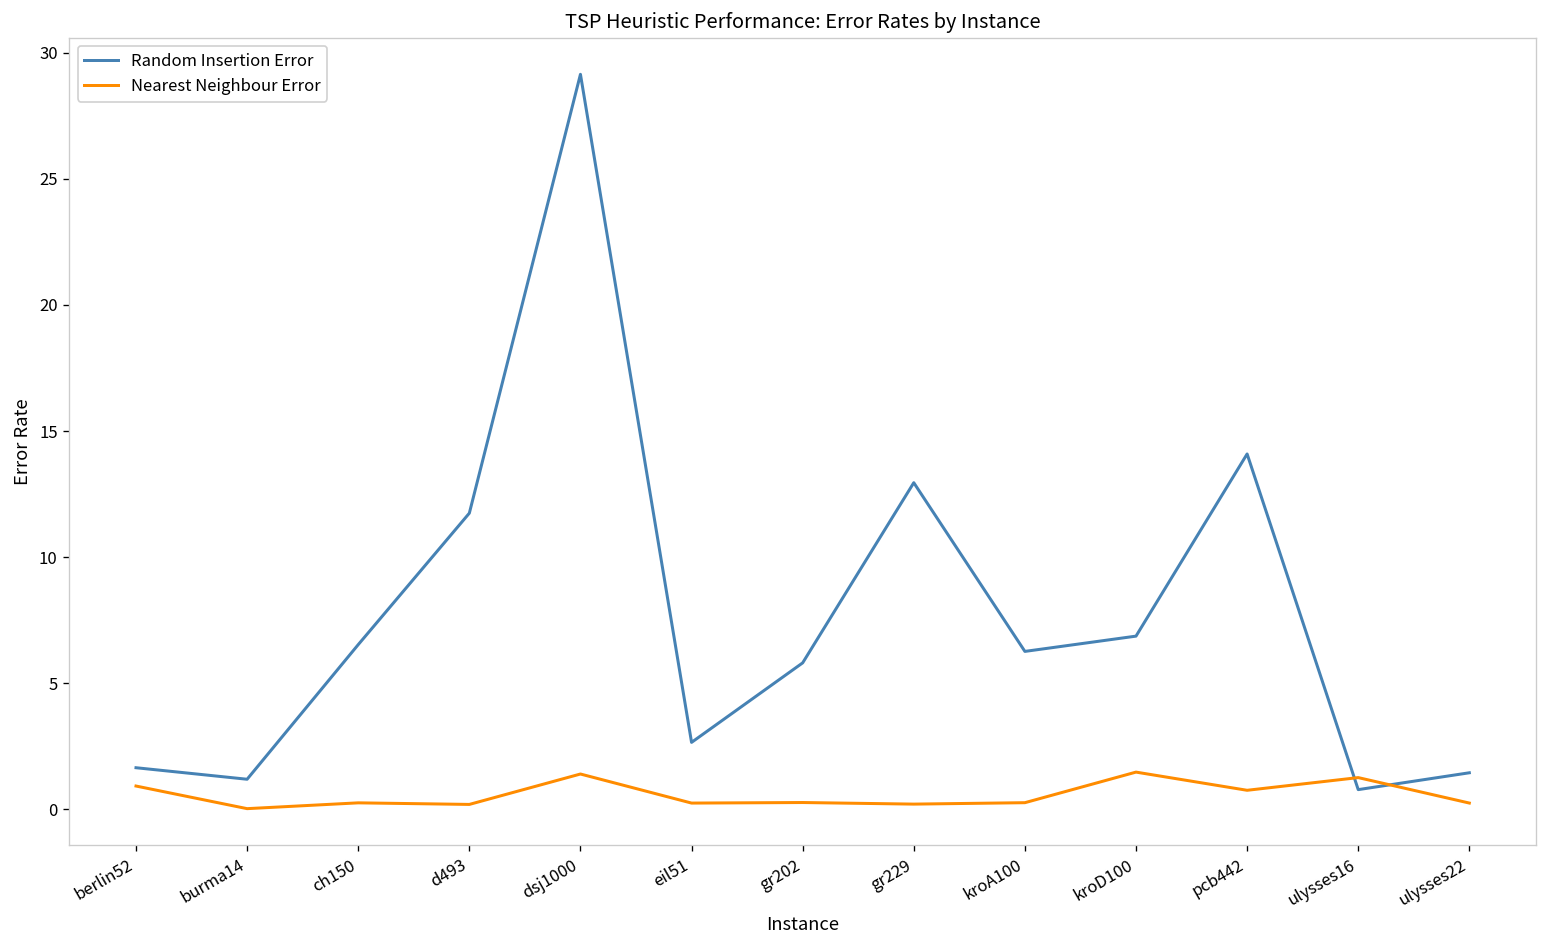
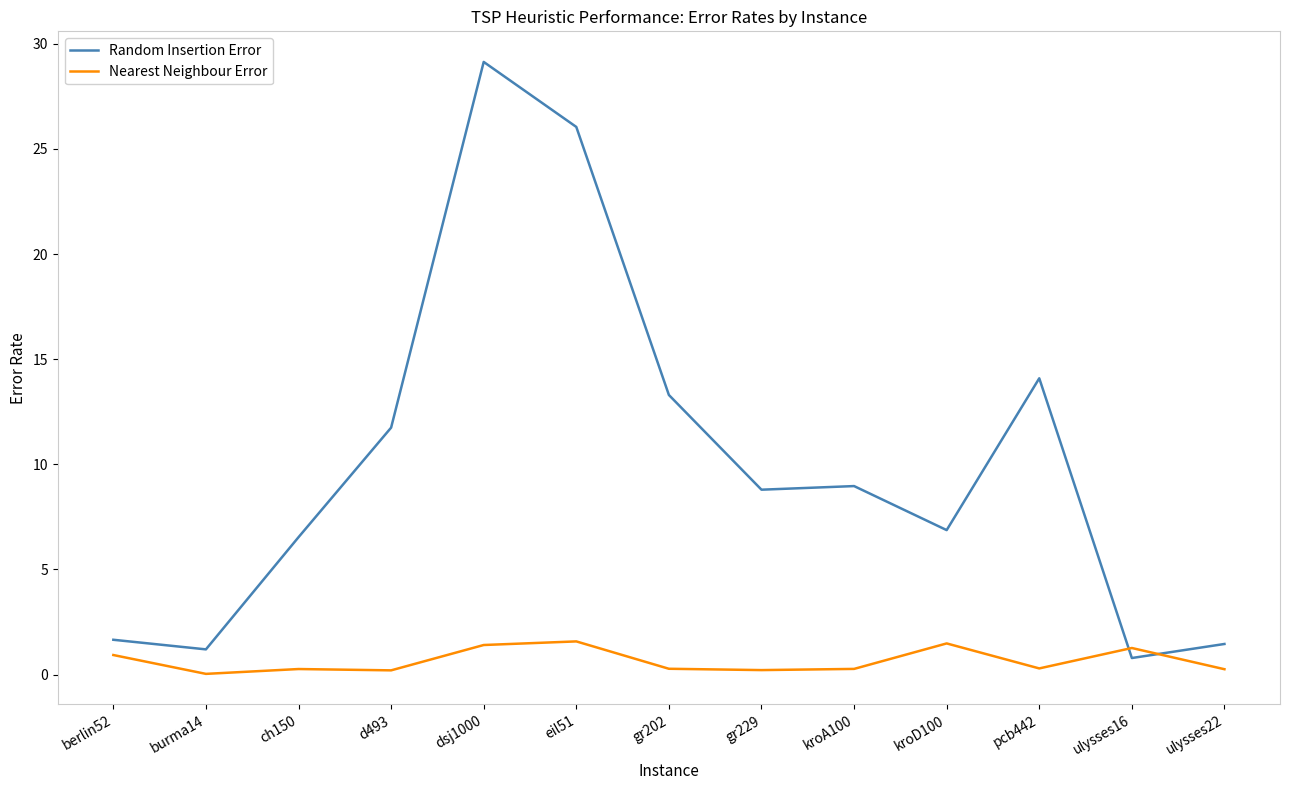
  {
    "Random Insertion Error": {
      "berlin52": 1.7,
      "burma14": 1.2,
      "ch150": 6.5,
      "d493": 11.7,
      "dsj1000": 29.1,
-     "eil51": 2.7,
-     "gr202": 5.8,
-     "gr229": 13.0,
-     "kroA100": 6.3,
+     "eil51": 26.0,
+     "gr202": 13.3,
+     "gr229": 8.8,
+     "kroA100": 9.0,
      "kroD100": 6.9,
      "pcb442": 14.1,
      "ulysses16": 0.8,
      "ulysses22": 1.5
    },
    "Nearest Neighbour Error": {
      "berlin52": 0.9,
      "burma14": 0.0,
      "ch150": 0.3,
      "d493": 0.2,
      "dsj1000": 1.4,
-     "eil51": 0.3,
+     "eil51": 1.6,
      "gr202": 0.3,
      "gr229": 0.2,
      "kroA100": 0.3,
      "kroD100": 1.5,
-     "pcb442": 0.8,
+     "pcb442": 0.3,
      "ulysses16": 1.3,
      "ulysses22": 0.3
    }
  }
